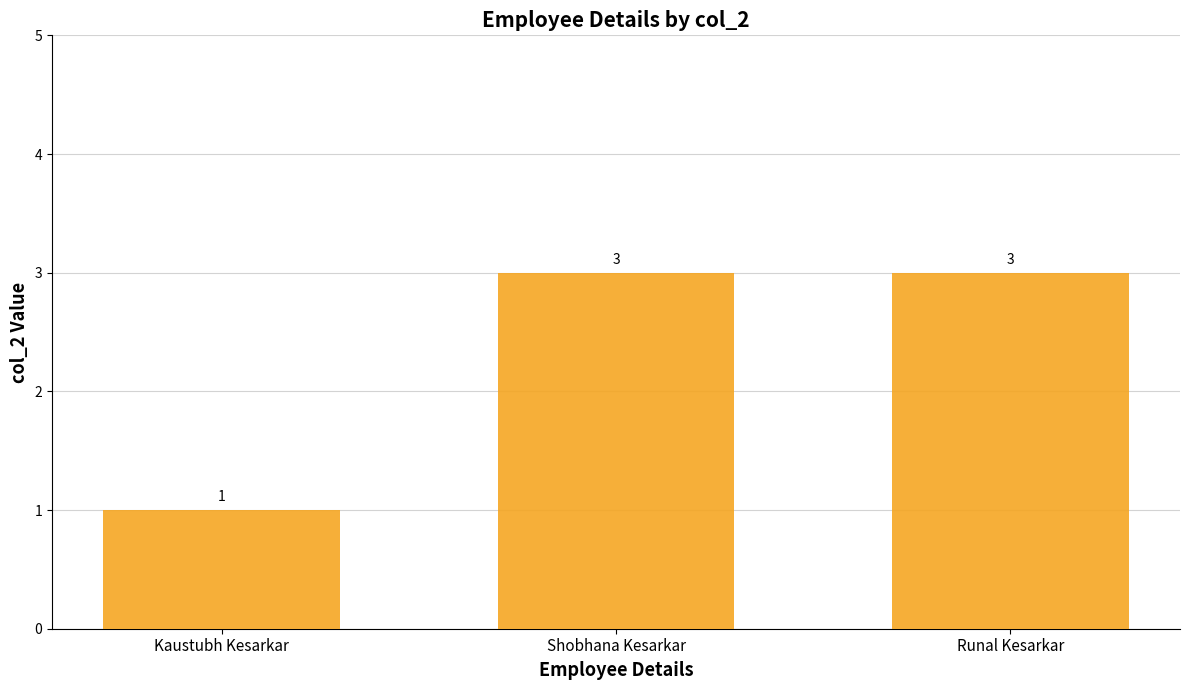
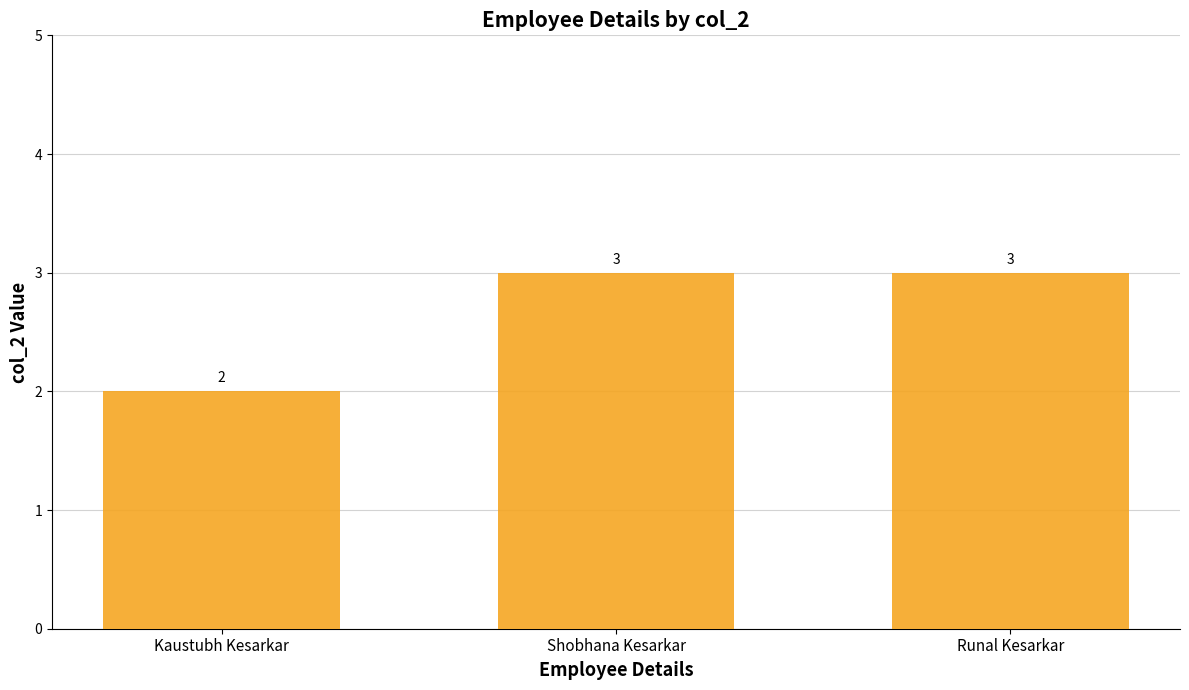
  {
-   "Kaustubh Kesarkar": 1,
+   "Kaustubh Kesarkar": 2,
    "Shobhana Kesarkar": 3,
    "Runal Kesarkar": 3
  }
